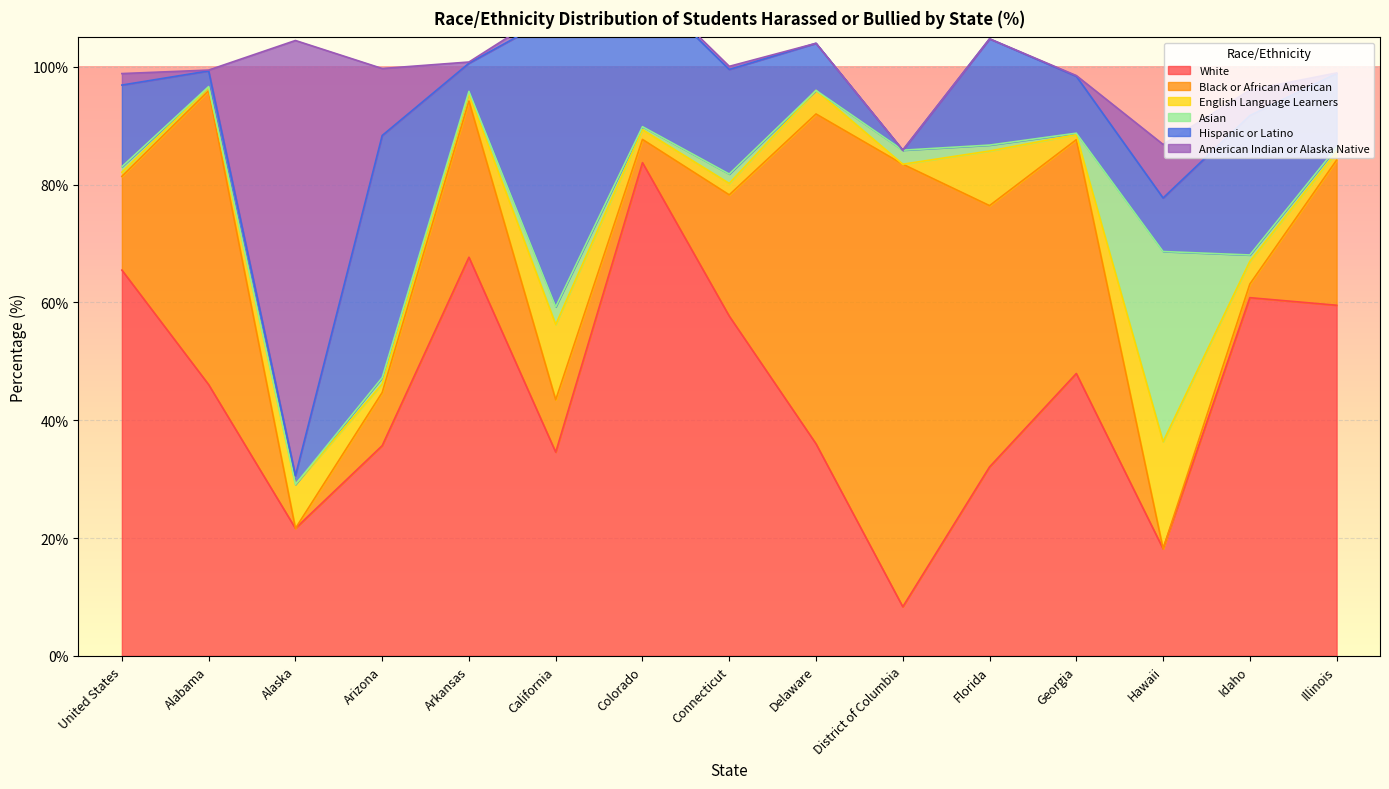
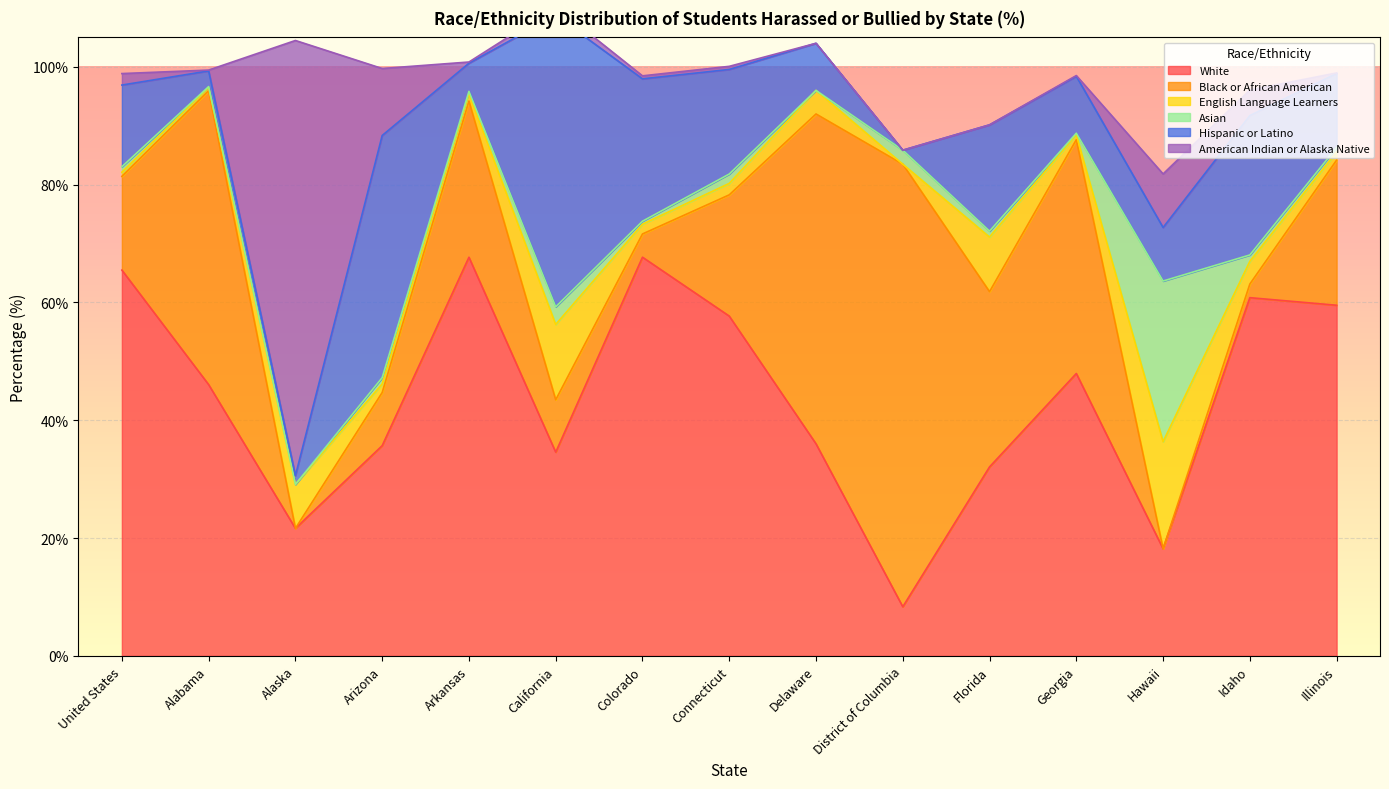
  {
    "White": {
      "United States": "65%",
      "Alabama": "46%",
      "Arizona": "36%",
      "Arkansas": "68%",
      "California": "35%",
-     "Colorado": "84%",
+     "Colorado": "68%",
      "Connecticut": "58%",
      "Delaware": "36%",
      "District of Columbia": "8%",
      "Florida": "32%",
      "Georgia": "48%",
      "Idaho": "61%",
      "Illinois": "60%"
    },
    "Black or African American": {
      "United States": "16%",
      "Alabama": "50%",
      "Arizona": "9%",
      "Arkansas": "27%",
      "California": "9%",
      "Colorado": "4%",
      "Connecticut": "21%",
      "Delaware": "56%",
-     "Florida": "44%",
+     "Florida": "30%",
      "Georgia": "40%",
      "Idaho": "2%",
      "Illinois": "25%"
    },
    "English Language Learners": {
      "United States": "1%",
      "Arizona": "1%",
      "California": "13%",
      "Colorado": "2%",
      "Connecticut": "2%",
      "Florida": "9%",
      "Hawaii": "18%",
      "Idaho": "4%"
    },
    "Asian": {
      "United States": "1%",
      "Arizona": "1%",
      "California": "3%",
      "Colorado": "1%",
      "Connecticut": "2%",
      "Florida": "1%",
-     "Hawaii": "32%",
+     "Hawaii": "27%",
      "Idaho": "1%"
    },
    "Hispanic or Latino": {
      "United States": "14%",
      "Alaska": "1%",
      "Arizona": "41%",
      "Connecticut": "18%",
      "Hawaii": "9%"
    },
    "American Indian or Alaska Native": {
      "United States": "2%",
      "Alaska": "74%",
      "Arizona": "11%",
      "Connecticut": "1%",
      "Hawaii": "9%"
    }
  }
